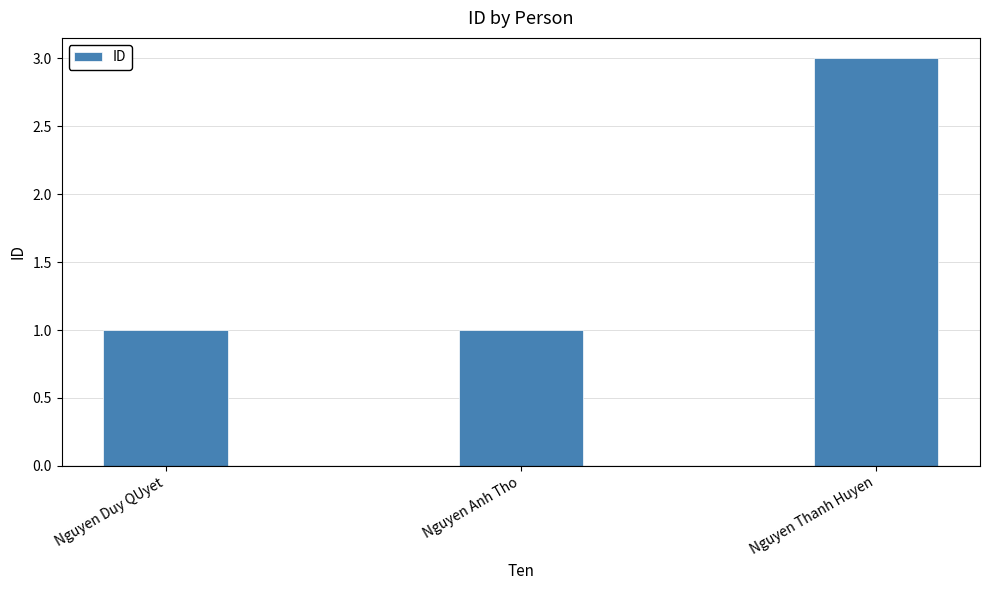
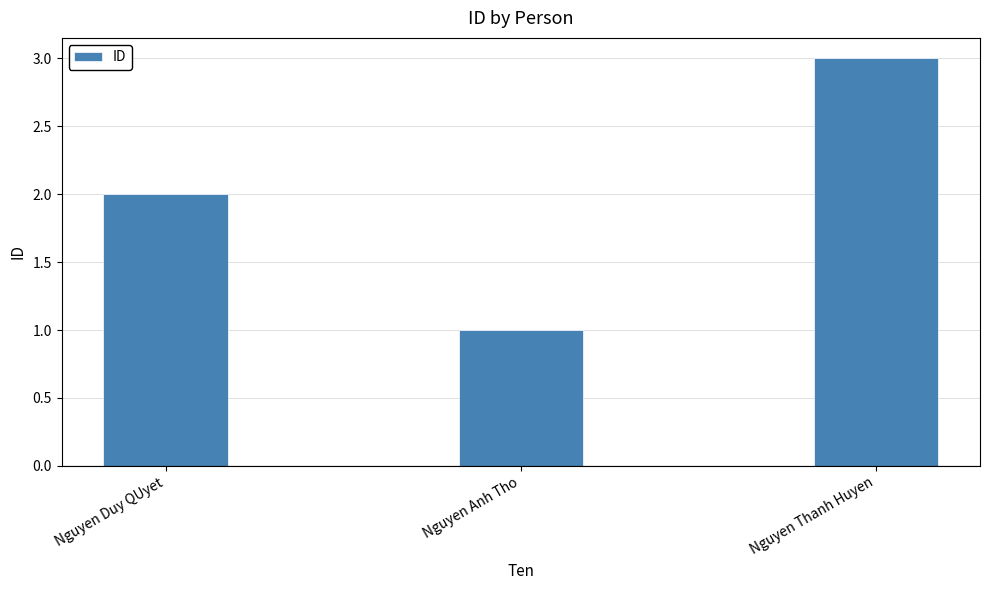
  {
-   "Nguyen Duy QUyet": 1,
+   "Nguyen Duy QUyet": 2,
    "Nguyen Anh Tho": 1,
    "Nguyen Thanh Huyen": 3
  }
